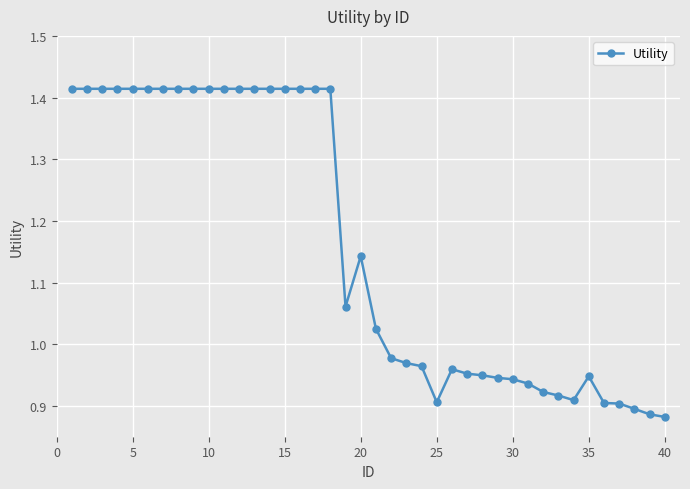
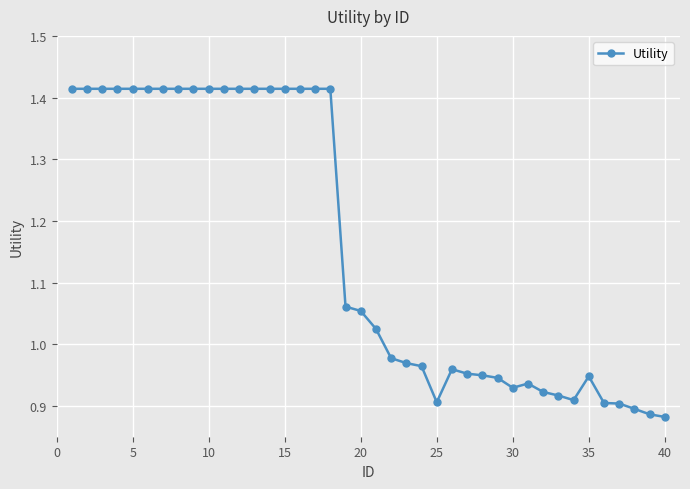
  {
    "5": 1.41,
    "10": 1.41,
    "15": 1.41,
-   "20": 1.14,
+   "20": 1.05,
    "25": 0.91,
-   "30": 0.94,
+   "30": 0.93,
    "35": 0.95,
    "40": 0.88
  }
